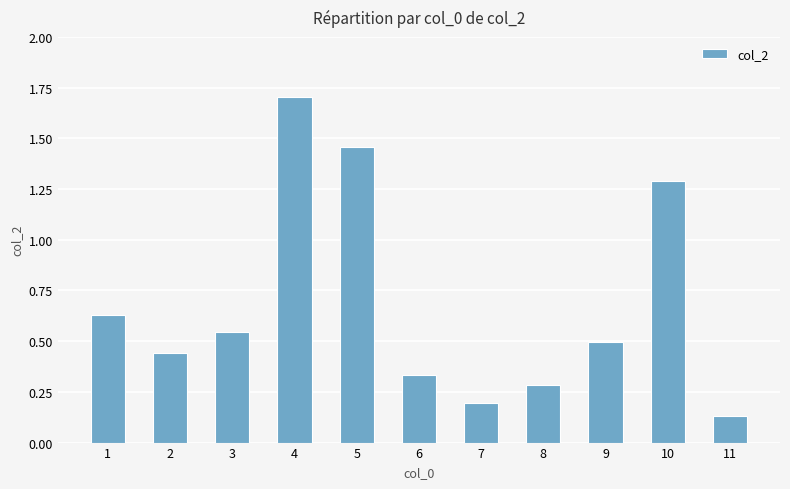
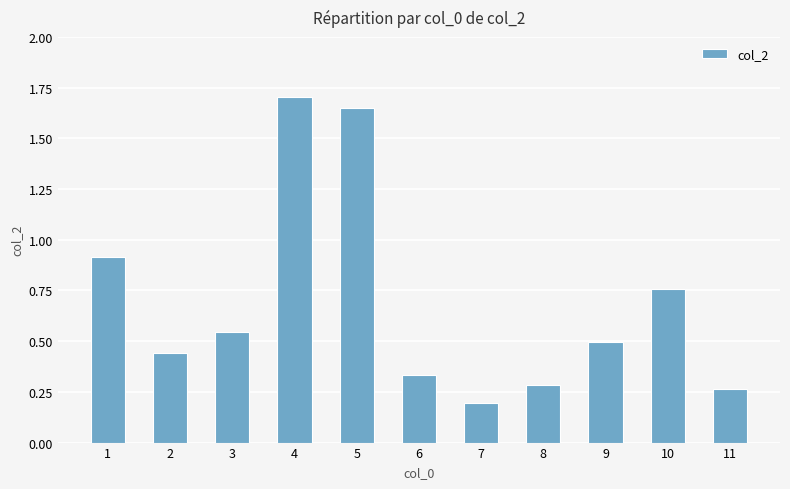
  {
-   "1": 0.63,
+   "1": 0.92,
    "2": 0.44,
    "3": 0.54,
    "4": 1.71,
-   "5": 1.46,
+   "5": 1.65,
    "6": 0.33,
    "7": 0.19,
    "8": 0.29,
    "9": 0.50,
-   "10": 1.29,
-   "11": 0.13
+   "10": 0.76,
+   "11": 0.27
  }
